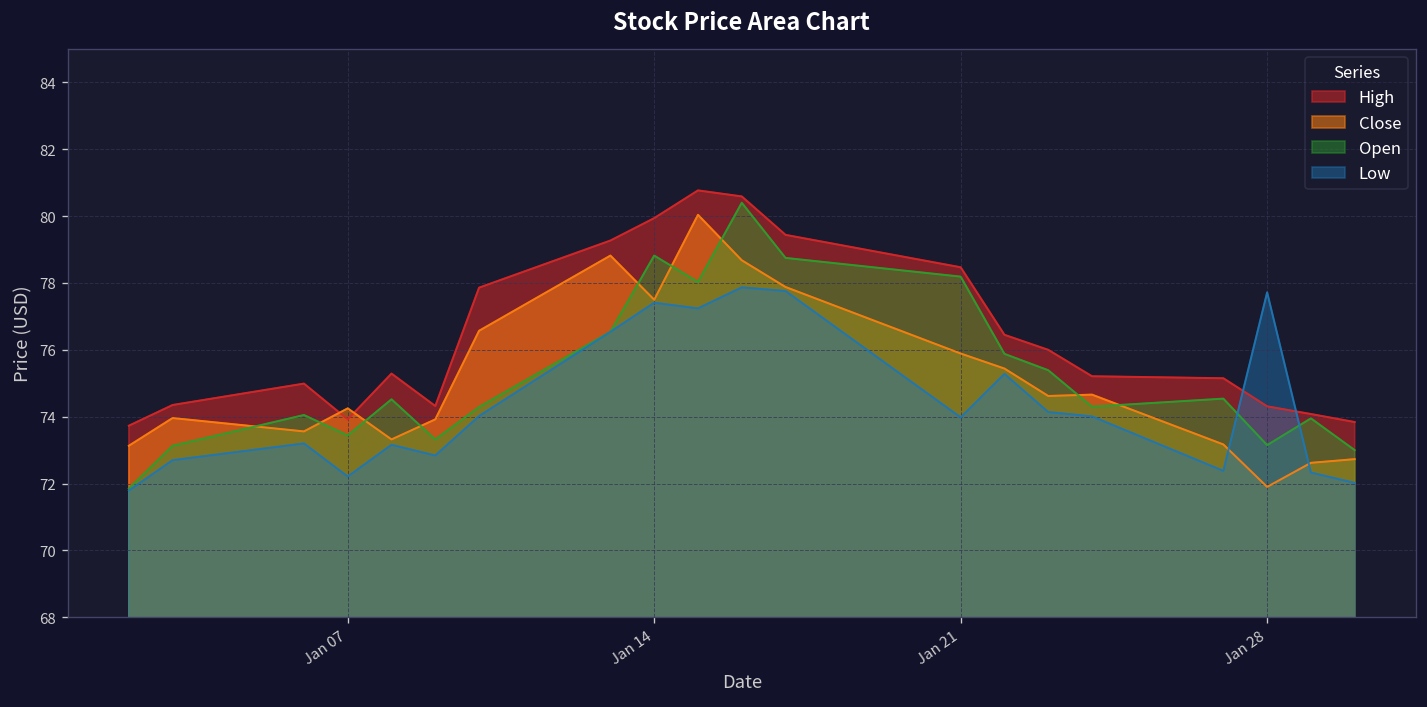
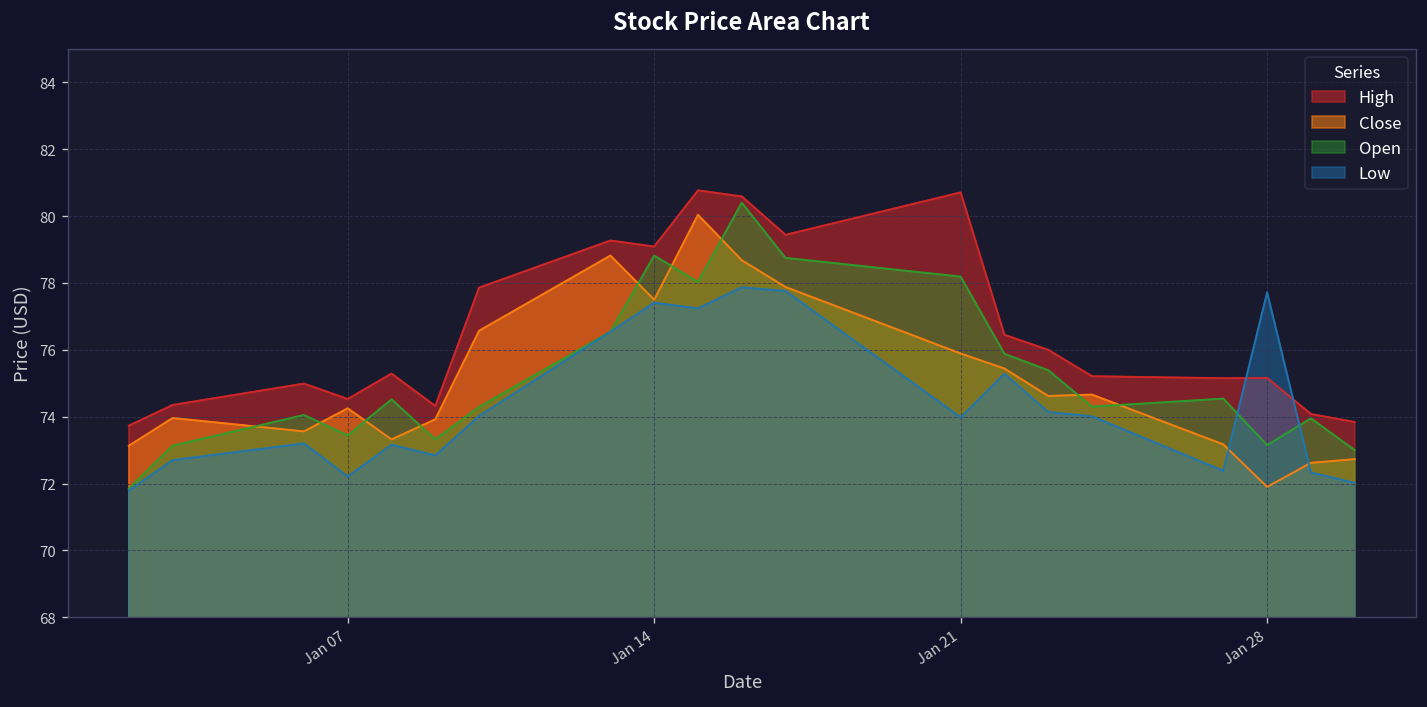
  {
    "High": {
-     "Jan 07": 73.9,
-     "Jan 14": 79.9,
-     "Jan 21": 78.5,
-     "Jan 28": 74.3
+     "Jan 07": 74.5,
+     "Jan 14": 79.1,
+     "Jan 21": 80.7,
+     "Jan 28": 75.2
    },
    "Close": {
      "Jan 07": 74.3,
      "Jan 21": 75.9,
      "Jan 28": 71.9
    },
    "Open": {
      "Jan 07": 73.4,
      "Jan 14": 78.8,
      "Jan 21": 78.2,
      "Jan 28": 73.2
    },
    "Low": {
      "Jan 07": 72.2,
      "Jan 21": 74.0,
      "Jan 28": 77.7
    }
  }
